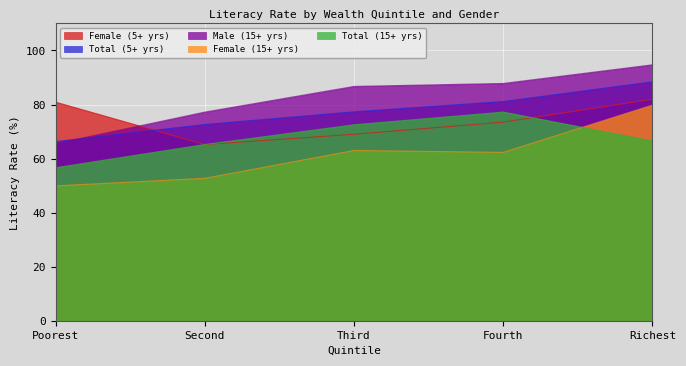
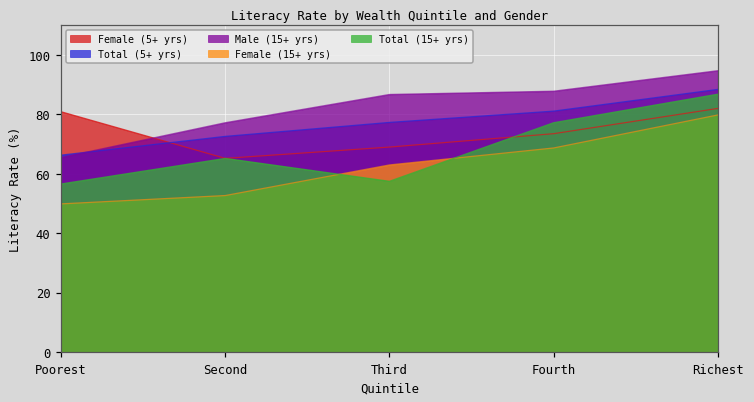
  {
    "Female (5+ yrs)": {
      "Poorest": 81,
      "Third": 69,
      "Fourth": 74,
      "Richest": 82
    },
    "Total (5+ yrs)": {
      "Second": 73,
      "Third": 77,
      "Fourth": 81,
      "Richest": 88
    },
    "Male (15+ yrs)": {
      "Second": 77,
      "Third": 87,
      "Fourth": 88,
      "Richest": 95
    },
    "Female (15+ yrs)": {
      "Poorest": 50,
      "Second": 53,
      "Third": 63,
-     "Fourth": 62,
+     "Fourth": 69,
      "Richest": 80
    },
    "Total (15+ yrs)": {
      "Poorest": 57,
-     "Third": 73,
+     "Third": 58,
      "Fourth": 77,
-     "Richest": 67
+     "Richest": 87
    }
  }
